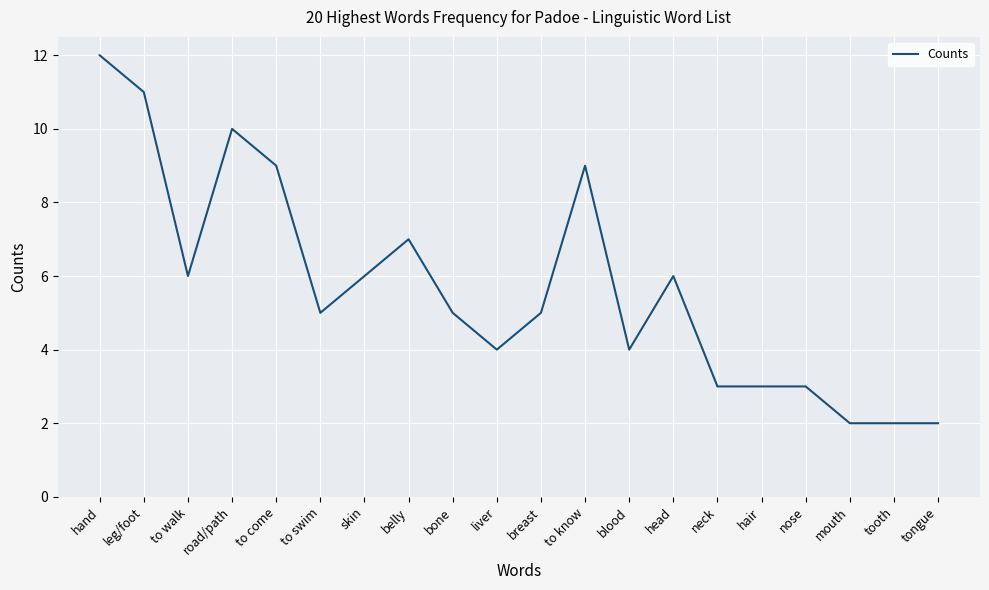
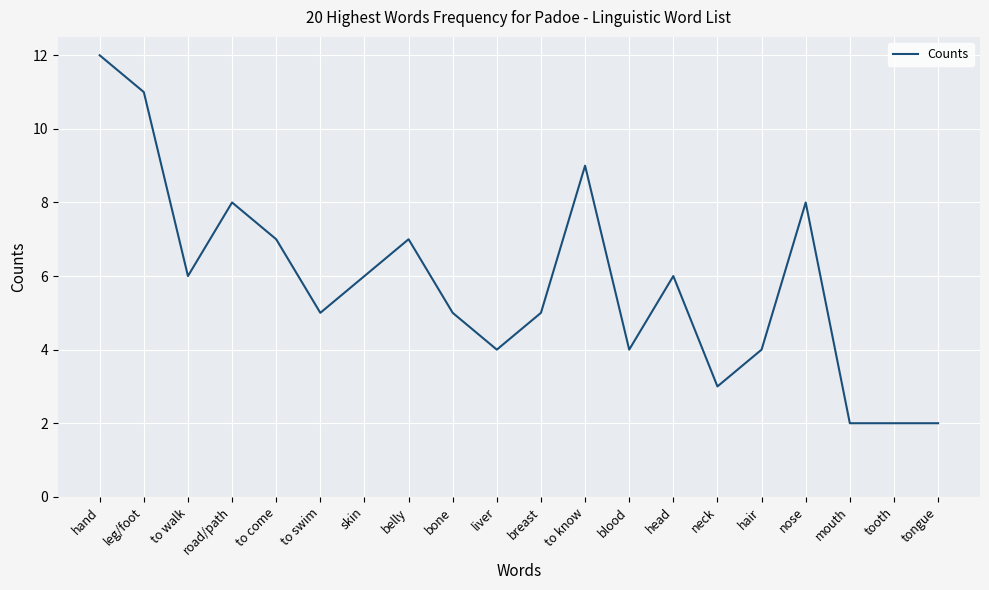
  {
    "hand": 12,
    "leg/foot": 11,
    "to walk": 6,
-   "road/path": 10,
-   "to come": 9,
+   "road/path": 8,
+   "to come": 7,
    "to swim": 5,
    "skin": 6,
    "belly": 7,
    "bone": 5,
    "liver": 4,
    "breast": 5,
    "to know": 9,
    "blood": 4,
    "head": 6,
    "neck": 3,
-   "hair": 3,
-   "nose": 3,
+   "hair": 4,
+   "nose": 8,
    "mouth": 2,
    "tooth": 2,
    "tongue": 2
  }
